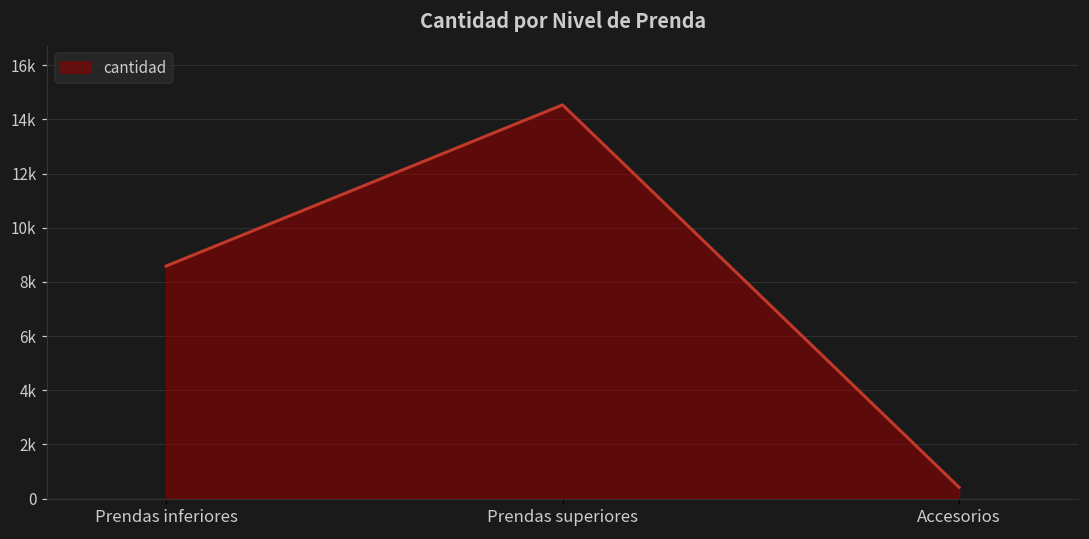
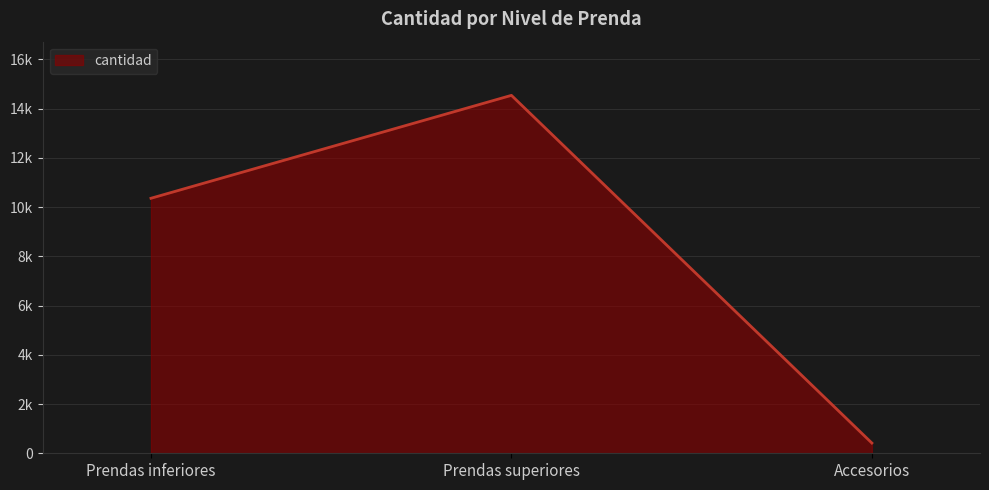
  {
-   "Prendas inferiores": 8600,
+   "Prendas inferiores": 10400,
    "Prendas superiores": 14500,
    "Accesorios": 400
  }
